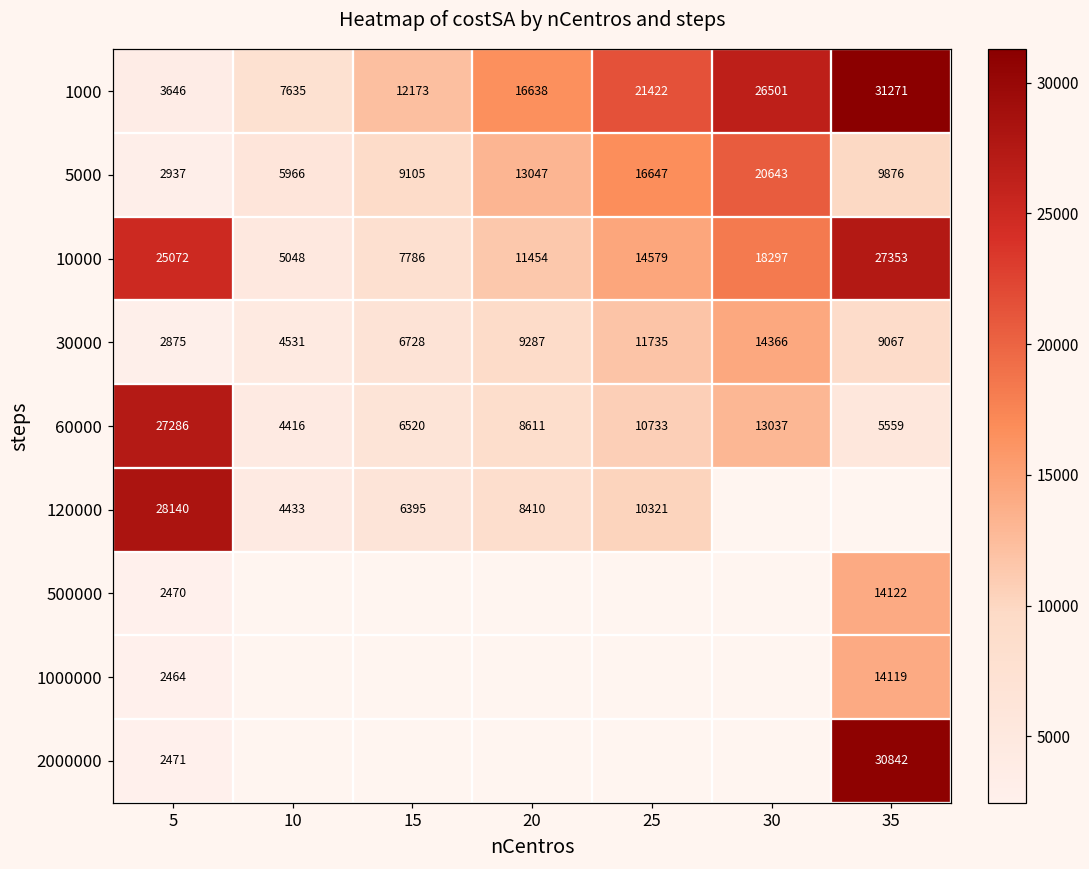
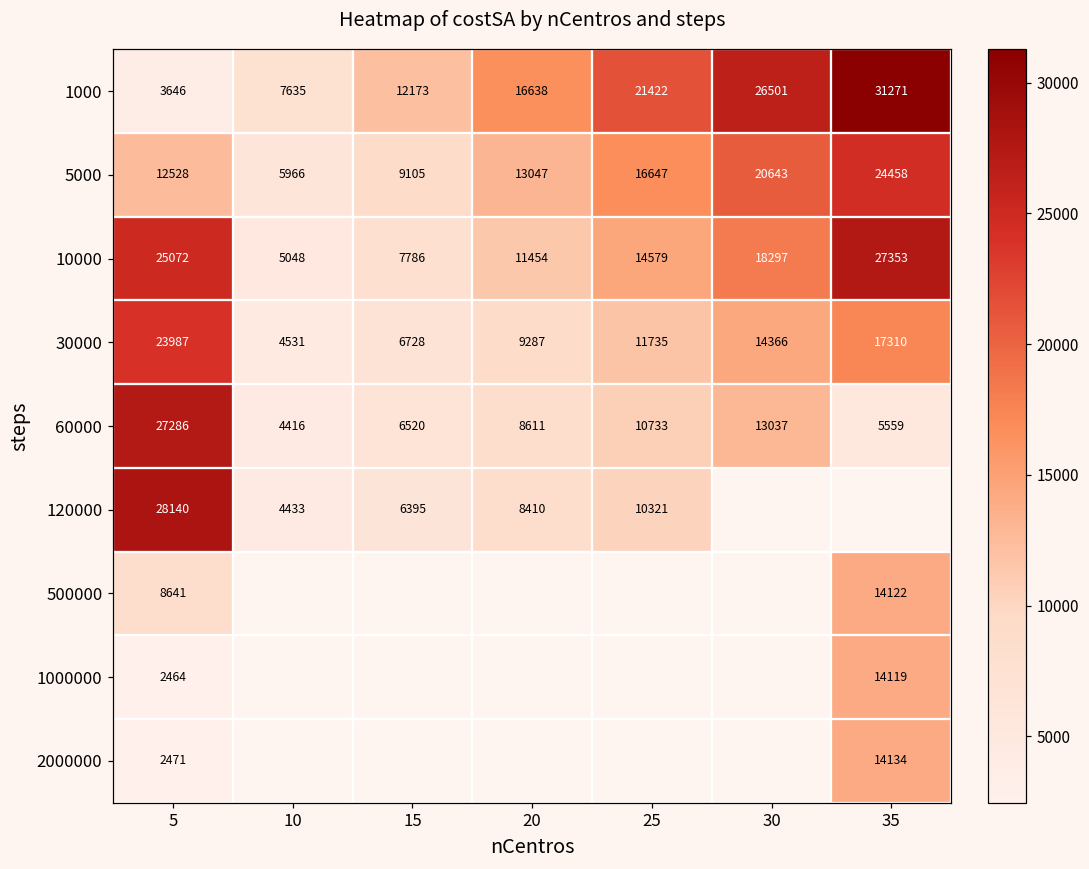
  {
    "1000": {
      "5": 3646,
      "10": 7635,
      "15": 12173,
      "20": 16638,
      "25": 21422,
      "30": 26501,
      "35": 31271
    },
    "5000": {
-     "5": 2937,
+     "5": 12528,
      "10": 5966,
      "15": 9105,
      "20": 13047,
      "25": 16647,
      "30": 20643,
-     "35": 9876
+     "35": 24458
    },
    "10000": {
      "5": 25072,
      "10": 5048,
      "15": 7786,
      "20": 11454,
      "25": 14579,
      "30": 18297,
      "35": 27353
    },
    "30000": {
-     "5": 2875,
+     "5": 23987,
      "10": 4531,
      "15": 6728,
      "20": 9287,
      "25": 11735,
      "30": 14366,
-     "35": 9067
+     "35": 17310
    },
    "60000": {
      "5": 27286,
      "10": 4416,
      "15": 6520,
      "20": 8611,
      "25": 10733,
      "30": 13037,
      "35": 5559
    },
    "120000": {
      "5": 28140,
      "10": 4433,
      "15": 6395,
      "20": 8410,
      "25": 10321
    },
    "500000": {
-     "5": 2470,
+     "5": 8641,
      "35": 14122
    },
    "1000000": {
      "5": 2464,
      "35": 14119
    },
    "2000000": {
      "5": 2471,
-     "35": 30842
+     "35": 14134
    }
  }
